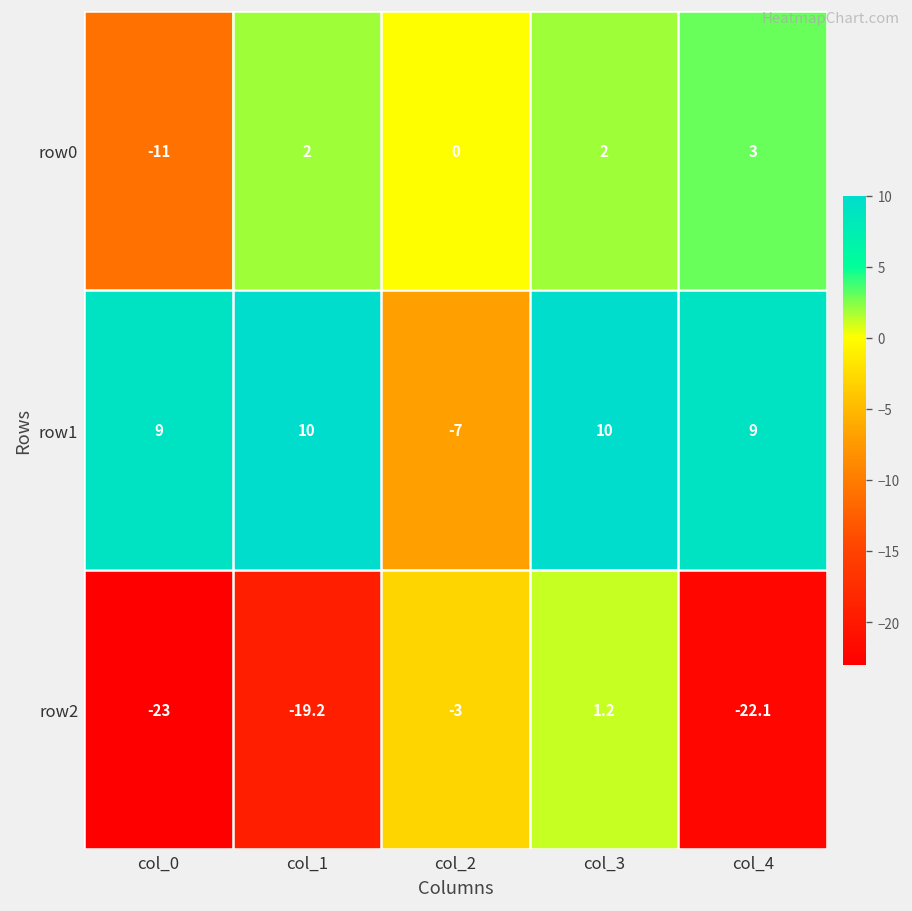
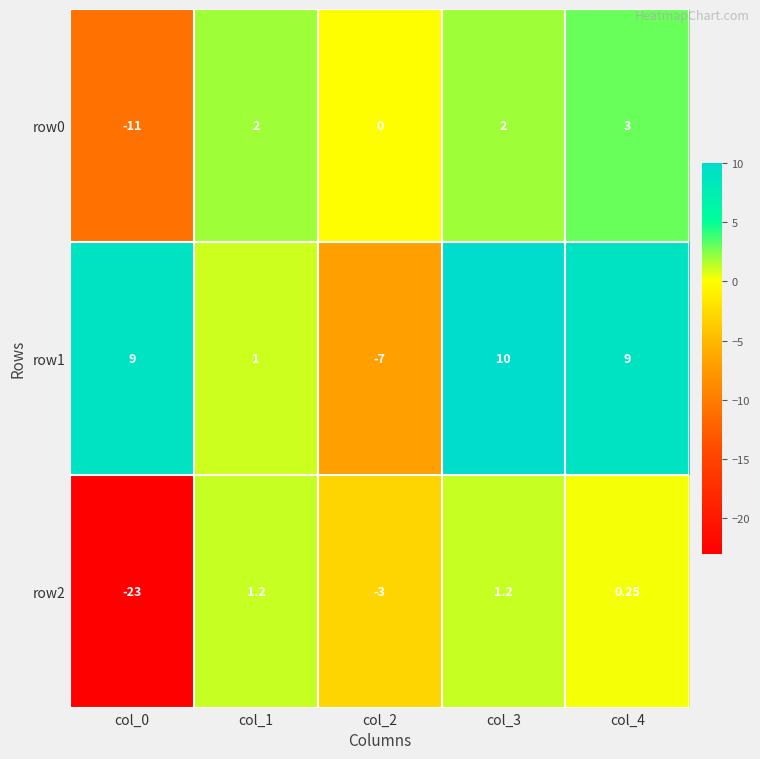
  {
    "row0": {
      "col_0": -11,
      "col_1": 2,
      "col_2": 0,
      "col_3": 2,
      "col_4": 3
    },
    "row1": {
      "col_0": 9,
-     "col_1": 10,
+     "col_1": 1,
      "col_2": -7,
      "col_3": 10,
      "col_4": 9
    },
    "row2": {
      "col_0": -23,
-     "col_1": -19.2,
+     "col_1": 1.2,
      "col_2": -3,
      "col_3": 1.2,
-     "col_4": -22.1
+     "col_4": 0.25
    }
  }
